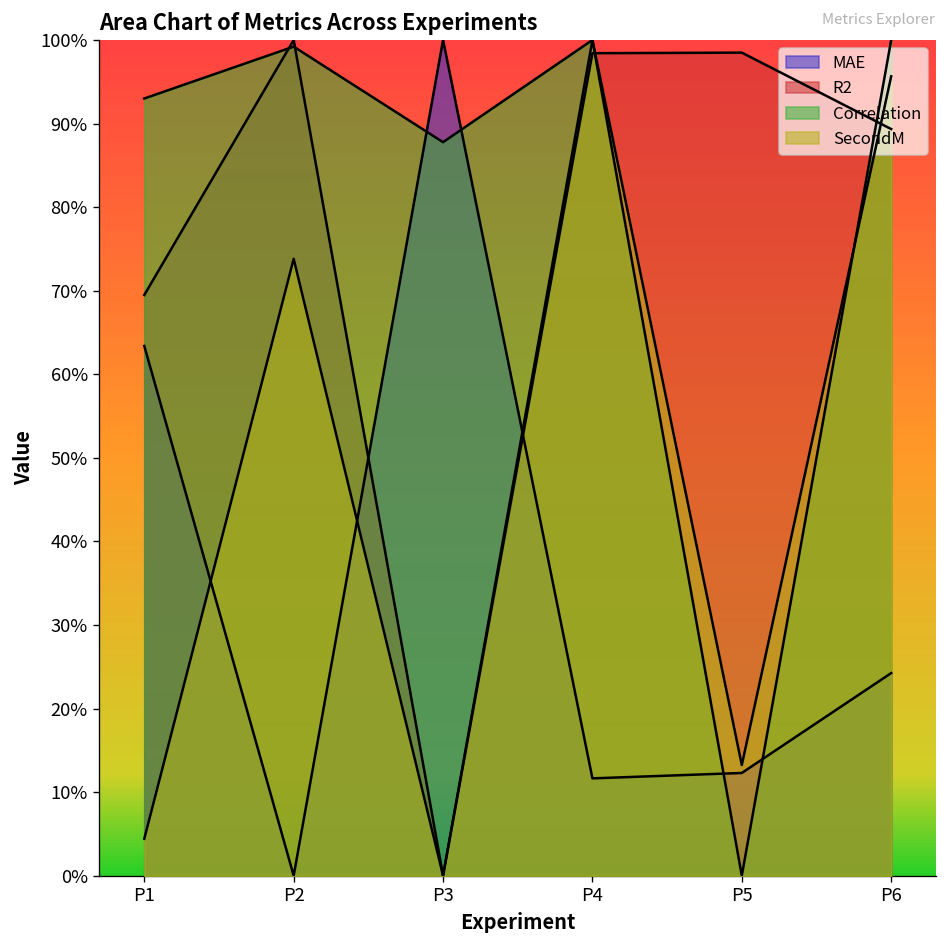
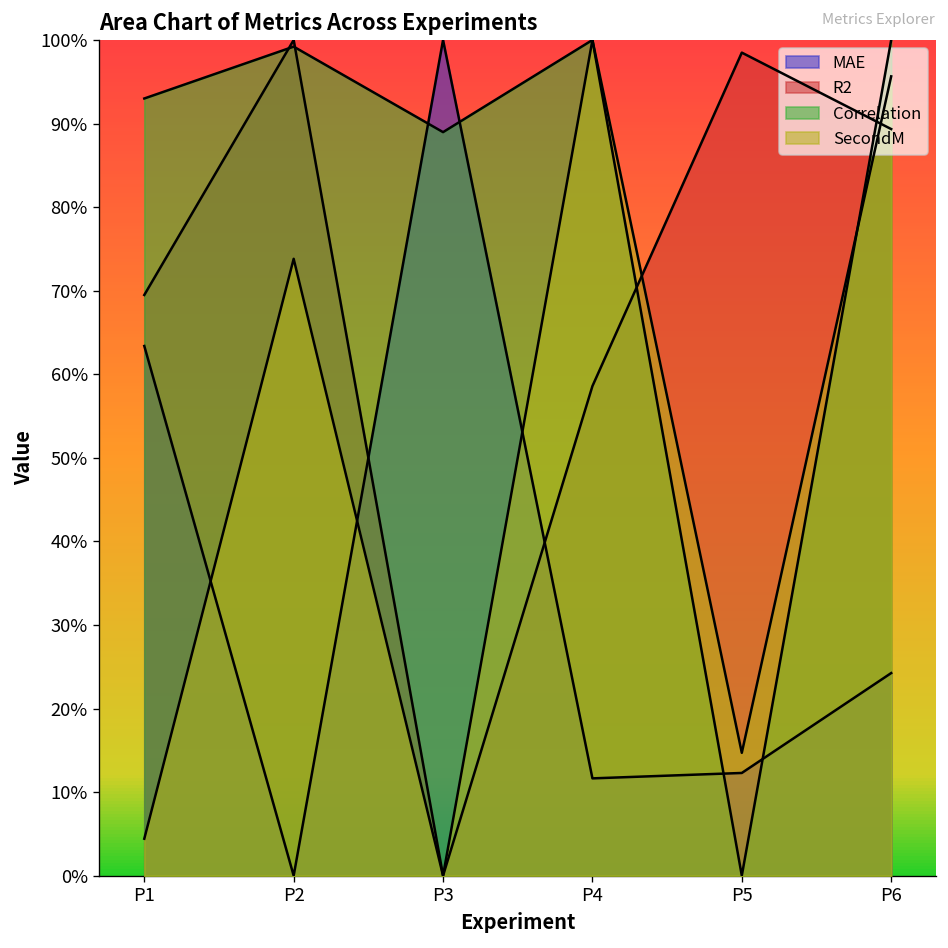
  {
    "MAE": {
      "P1": "63%",
      "P2": "0%",
      "P3": "100%",
      "P4": "12%",
      "P5": "12%",
      "P6": "24%"
    },
    "R2": {
      "P1": "69%",
      "P2": "100%",
-     "P4": "98%",
+     "P4": "59%",
      "P5": "98%"
    },
    "Correlation": {
      "P1": "93%",
      "P2": "99%",
-     "P3": "88%",
+     "P3": "89%",
      "P5": "0%",
      "P6": "100%"
    },
    "SecondM": {
      "P1": "4%",
      "P2": "74%",
-     "P5": "13%"
+     "P5": "15%"
    }
  }
